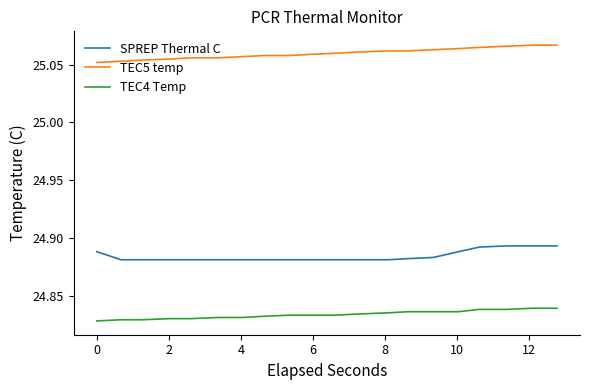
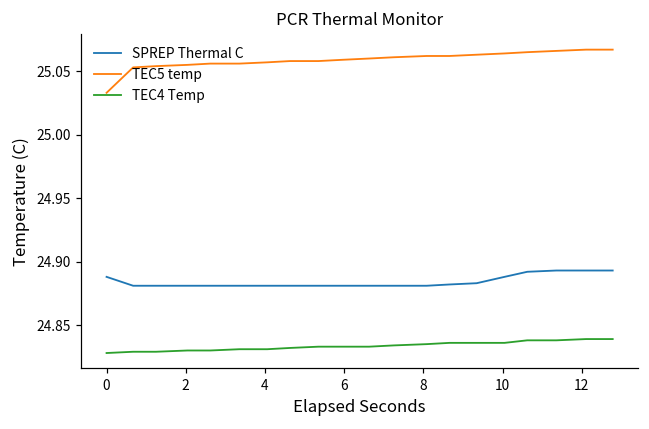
  {
    "SPREP Thermal C": {
      "0": 24.888
    },
    "TEC5 temp": {
-     "0": 25.052
+     "0": 25.033
    },
    "TEC4 Temp": {
      "0": 24.828
    }
  }
